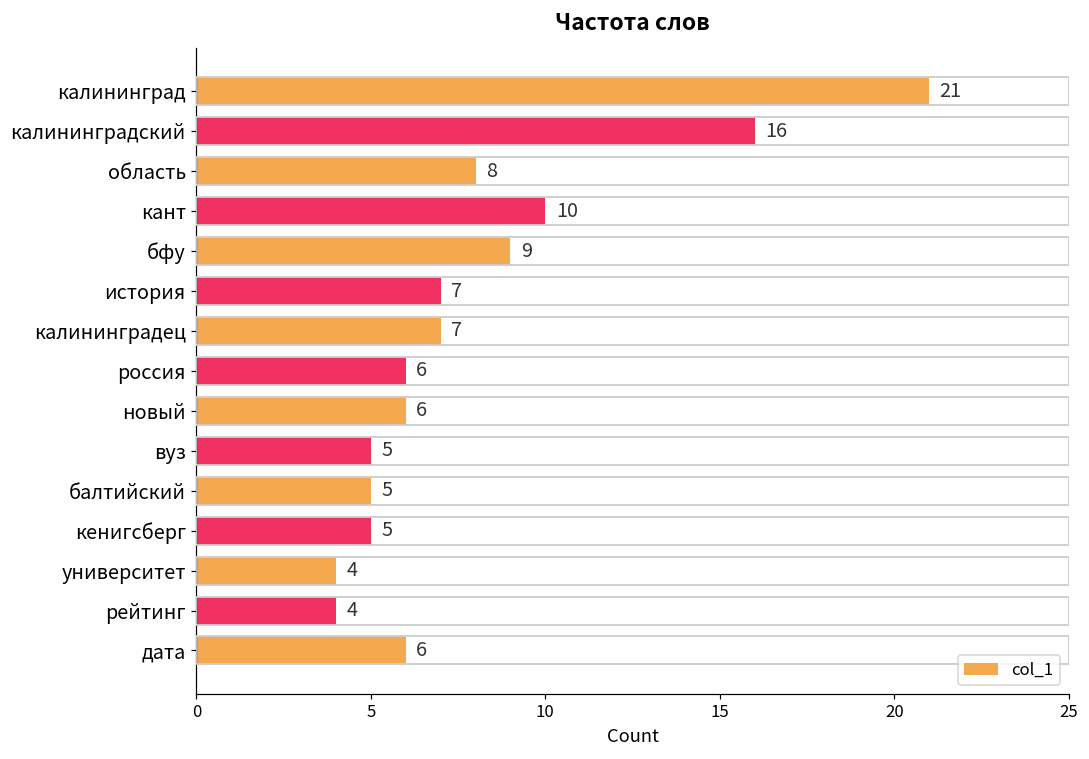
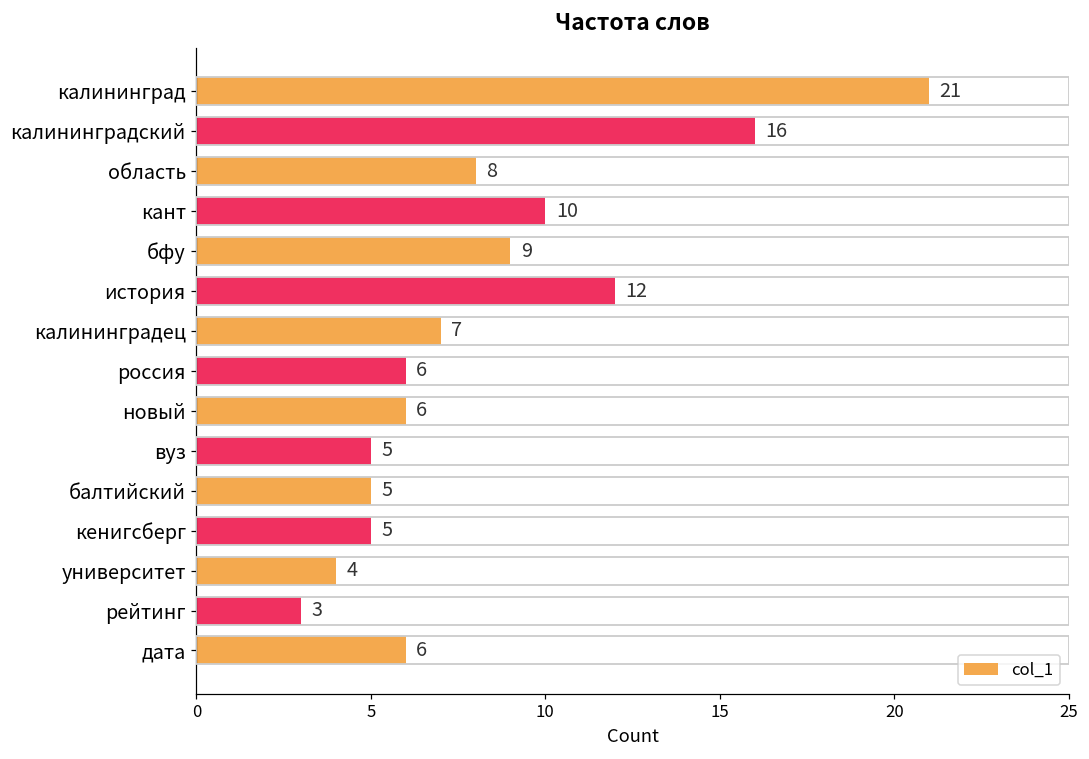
  {
    "калининград": 21,
    "калининградский": 16,
    "область": 8,
    "кант": 10,
    "бфу": 9,
-   "история": 7,
+   "история": 12,
    "калининградец": 7,
    "россия": 6,
    "новый": 6,
    "вуз": 5,
    "балтийский": 5,
    "кенигсберг": 5,
    "университет": 4,
-   "рейтинг": 4,
+   "рейтинг": 3,
    "дата": 6
  }
